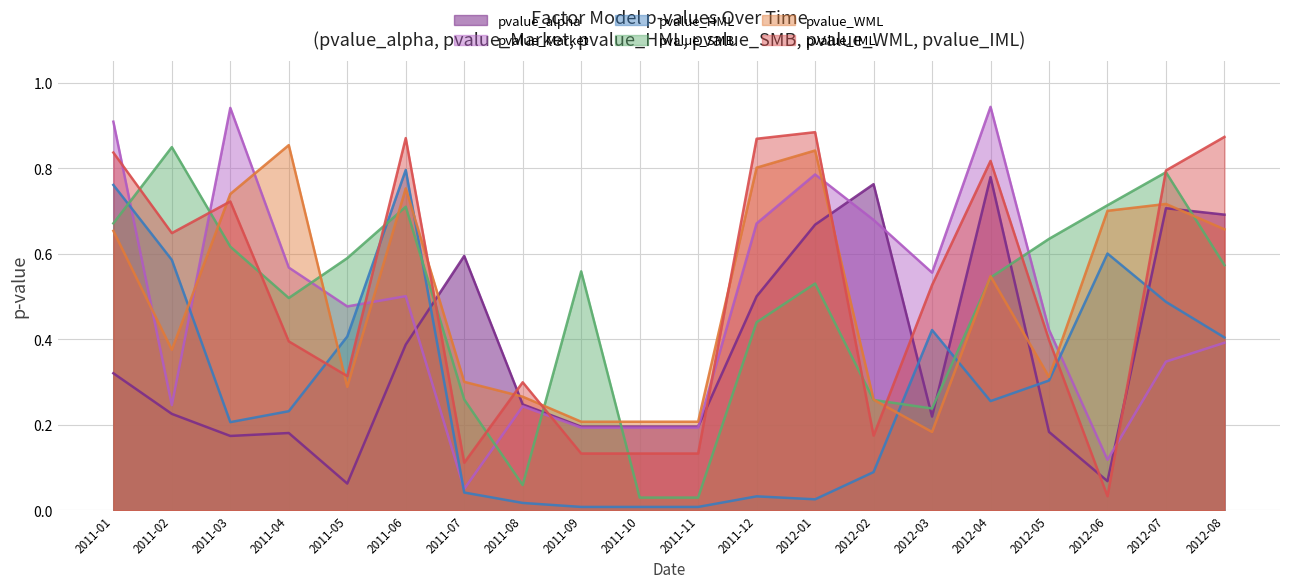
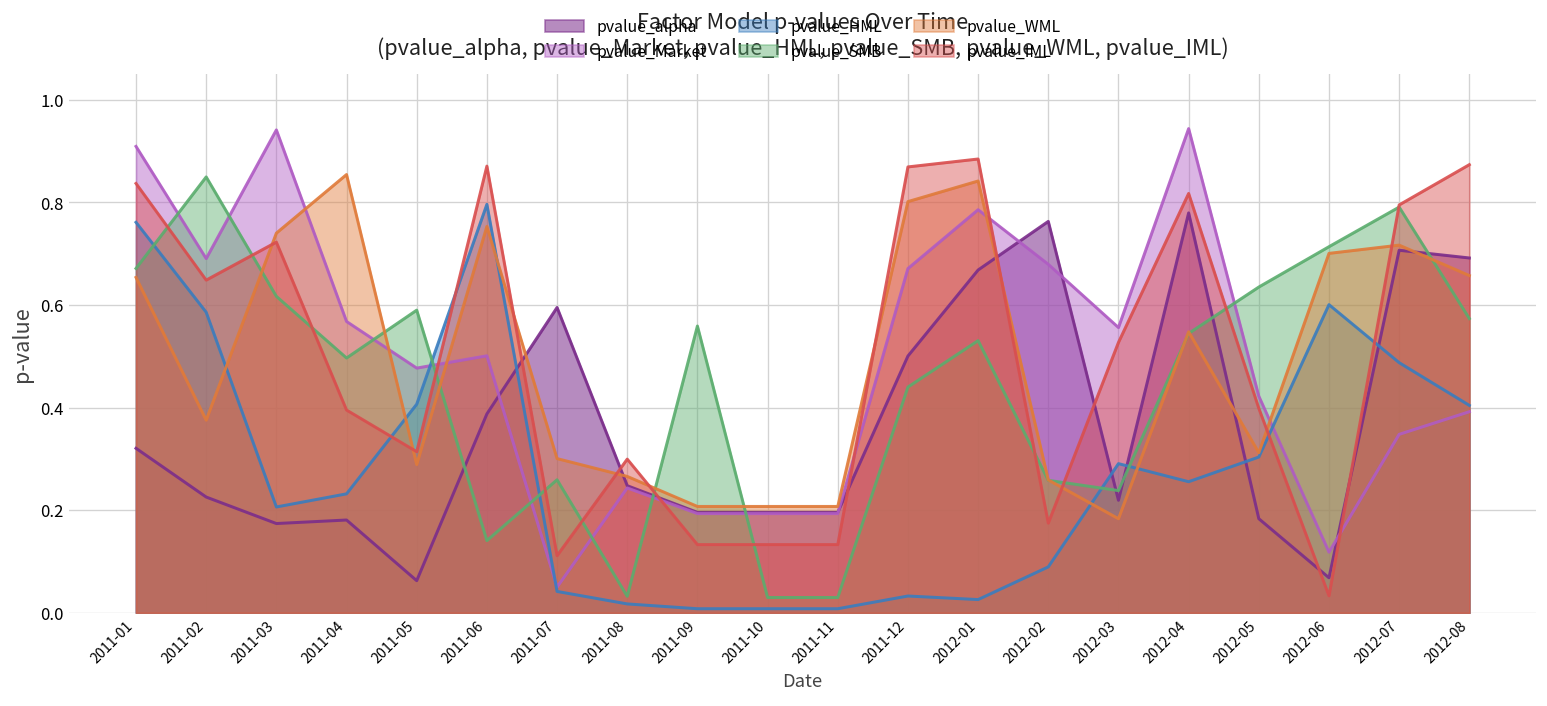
  {
    "pvalue_alpha": {
      "2011-01": 0.32,
      "2011-02": 0.23,
      "2011-03": 0.17,
      "2011-04": 0.18,
      "2011-05": 0.06,
      "2011-06": 0.39,
      "2011-07": 0.60,
      "2011-12": 0.50,
      "2012-01": 0.67,
      "2012-02": 0.76,
      "2012-03": 0.22,
      "2012-04": 0.78,
      "2012-05": 0.18,
      "2012-06": 0.07,
      "2012-07": 0.71,
      "2012-08": 0.69
    },
    "pvalue_Market": {
      "2011-01": 0.91,
-     "2011-02": 0.25,
+     "2011-02": 0.69,
      "2011-03": 0.94,
      "2011-04": 0.57,
      "2011-05": 0.48,
      "2011-06": 0.50,
      "2011-07": 0.05,
      "2011-12": 0.67,
      "2012-01": 0.79,
      "2012-02": 0.68,
      "2012-03": 0.56,
      "2012-04": 0.94,
      "2012-05": 0.42,
      "2012-06": 0.12,
      "2012-07": 0.35,
      "2012-08": 0.39
    },
    "pvalue_HML": {
      "2011-01": 0.76,
      "2011-02": 0.59,
      "2011-03": 0.21,
      "2011-04": 0.23,
      "2011-05": 0.41,
      "2011-06": 0.80,
      "2011-07": 0.04,
      "2011-08": 0.02,
      "2011-09": 0.01,
      "2011-10": 0.01,
      "2011-11": 0.01,
      "2011-12": 0.03,
      "2012-01": 0.03,
      "2012-02": 0.09,
-     "2012-03": 0.42,
+     "2012-03": 0.29,
      "2012-04": 0.26,
      "2012-05": 0.30,
      "2012-06": 0.60,
      "2012-07": 0.49,
      "2012-08": 0.40
    },
    "pvalue_SMB": {
      "2011-01": 0.67,
      "2011-02": 0.85,
      "2011-03": 0.62,
      "2011-04": 0.50,
      "2011-05": 0.59,
-     "2011-06": 0.71,
+     "2011-06": 0.14,
      "2011-07": 0.26,
-     "2011-08": 0.06,
+     "2011-08": 0.03,
      "2011-09": 0.56,
      "2011-10": 0.03,
      "2011-11": 0.03,
      "2011-12": 0.44,
      "2012-01": 0.53,
      "2012-03": 0.24,
      "2012-05": 0.64,
      "2012-06": 0.71,
      "2012-08": 0.57
    }
  }
